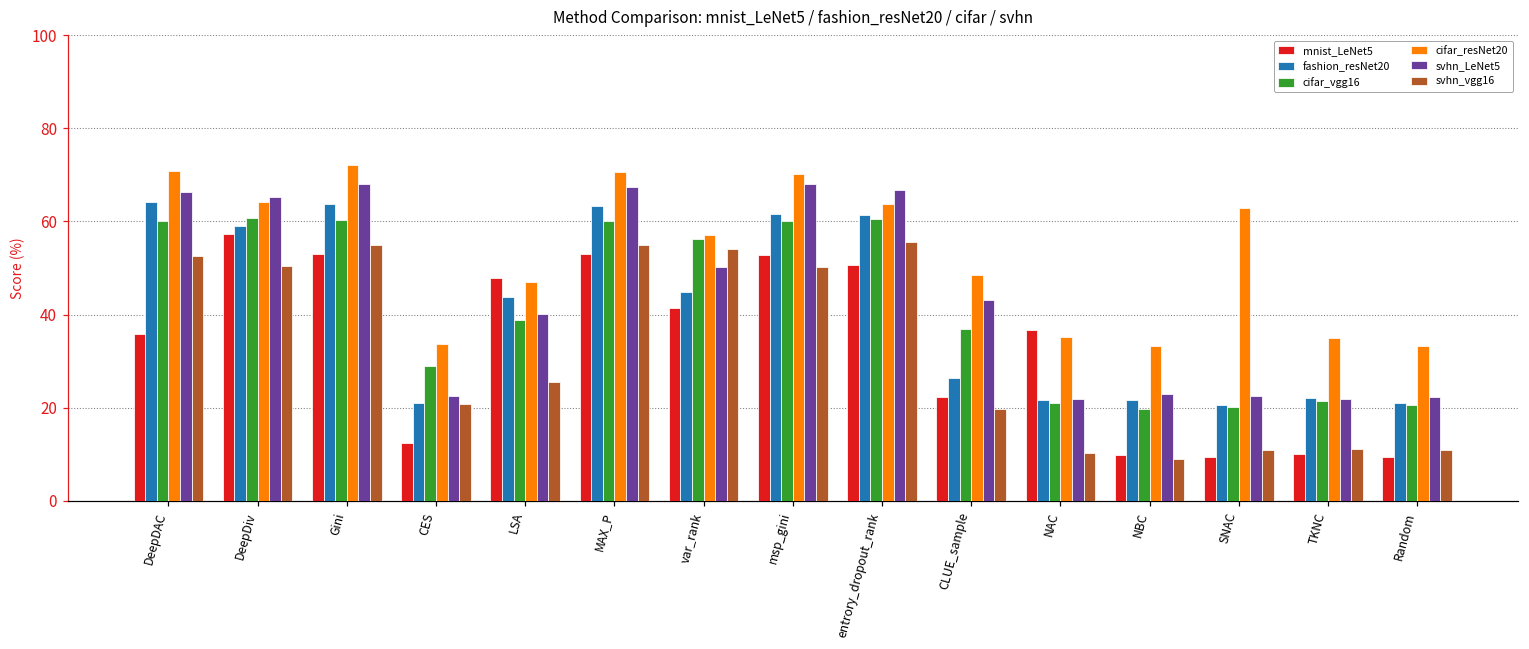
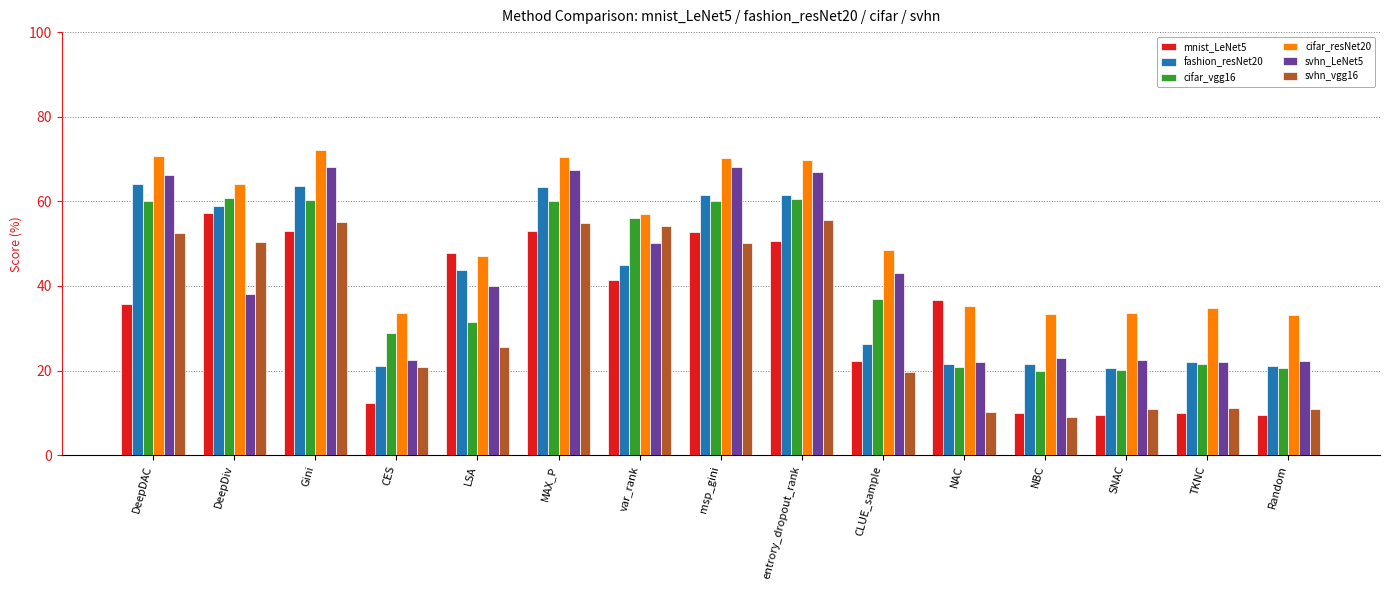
  {
    "mnist_LeNet5": {
      "DeepDAC": 36,
      "DeepDiv": 57,
      "Gini": 53,
      "CES": 12,
      "LSA": 48,
      "MAX_P": 53,
      "var_rank": 41,
      "msp_gini": 53,
      "entrory_dropout_rank": 51,
      "CLUE_sample": 22,
      "NAC": 37,
      "NBC": 10,
      "SNAC": 9,
      "TKNC": 10,
      "Random": 9
    },
    "fashion_resNet20": {
      "DeepDAC": 64,
      "DeepDiv": 59,
      "Gini": 64,
      "CES": 21,
      "LSA": 44,
      "MAX_P": 63,
      "var_rank": 45,
      "msp_gini": 62,
      "entrory_dropout_rank": 61,
      "CLUE_sample": 26,
      "NAC": 22,
      "NBC": 22,
      "SNAC": 21,
      "TKNC": 22,
      "Random": 21
    },
    "cifar_vgg16": {
      "DeepDAC": 60,
      "DeepDiv": 61,
      "Gini": 60,
      "CES": 29,
-     "LSA": 39,
+     "LSA": 32,
      "MAX_P": 60,
      "var_rank": 56,
      "msp_gini": 60,
      "entrory_dropout_rank": 60,
      "CLUE_sample": 37,
      "NAC": 21,
      "NBC": 20,
      "SNAC": 20,
      "TKNC": 21,
      "Random": 21
    },
    "cifar_resNet20": {
      "DeepDAC": 71,
      "DeepDiv": 64,
      "Gini": 72,
      "CES": 34,
      "LSA": 47,
      "MAX_P": 71,
      "var_rank": 57,
      "msp_gini": 70,
-     "entrory_dropout_rank": 64,
+     "entrory_dropout_rank": 70,
      "CLUE_sample": 48,
      "NAC": 35,
      "NBC": 33,
-     "SNAC": 63,
+     "SNAC": 34,
      "TKNC": 35,
      "Random": 33
    },
    "svhn_LeNet5": {
      "DeepDAC": 66,
-     "DeepDiv": 65,
+     "DeepDiv": 38,
      "Gini": 68,
      "CES": 23,
      "LSA": 40,
      "MAX_P": 67,
      "var_rank": 50,
      "msp_gini": 68,
      "entrory_dropout_rank": 67,
      "CLUE_sample": 43,
      "NAC": 22,
      "NBC": 23,
      "SNAC": 22,
      "TKNC": 22,
      "Random": 22
    },
    "svhn_vgg16": {
      "DeepDAC": 52,
      "DeepDiv": 50,
      "Gini": 55,
      "CES": 21,
      "LSA": 26,
      "MAX_P": 55,
      "var_rank": 54,
      "msp_gini": 50,
      "entrory_dropout_rank": 56,
      "CLUE_sample": 20,
      "NAC": 10,
      "NBC": 9,
      "SNAC": 11,
      "TKNC": 11,
      "Random": 11
    }
  }
